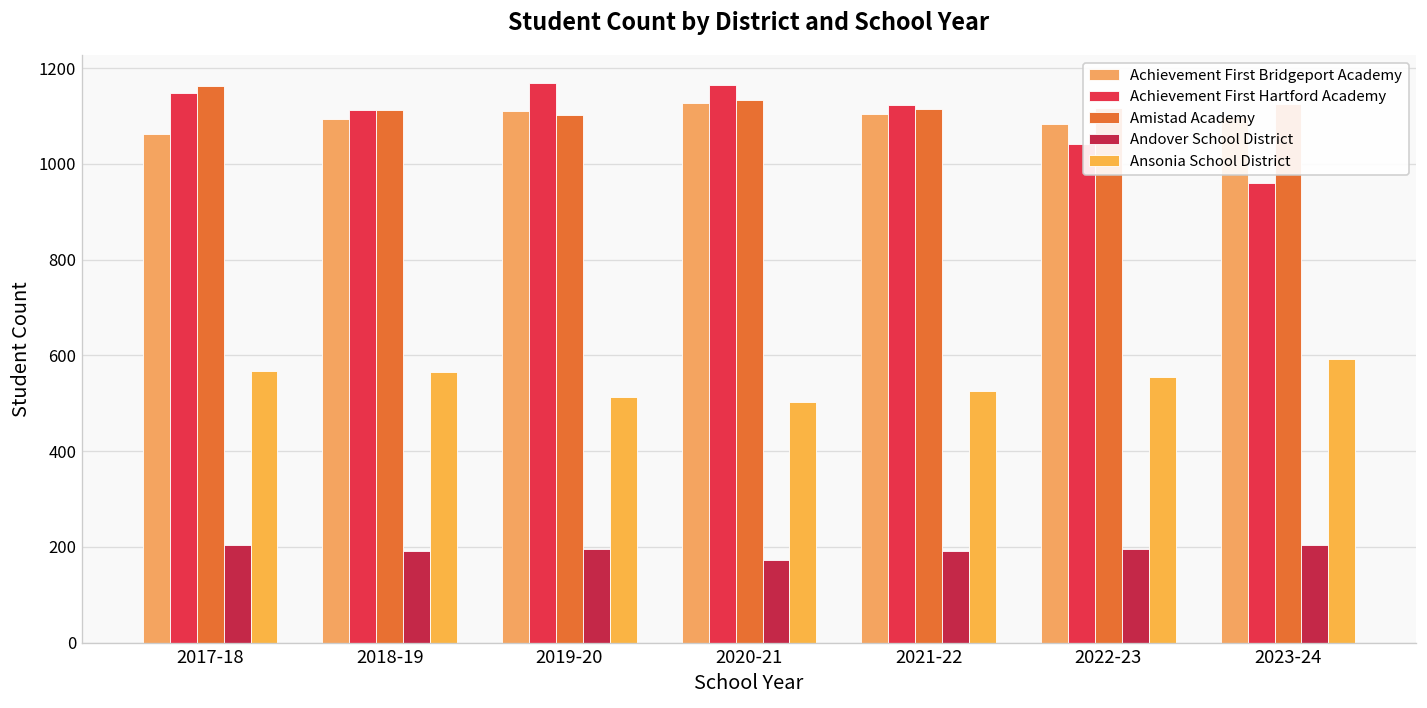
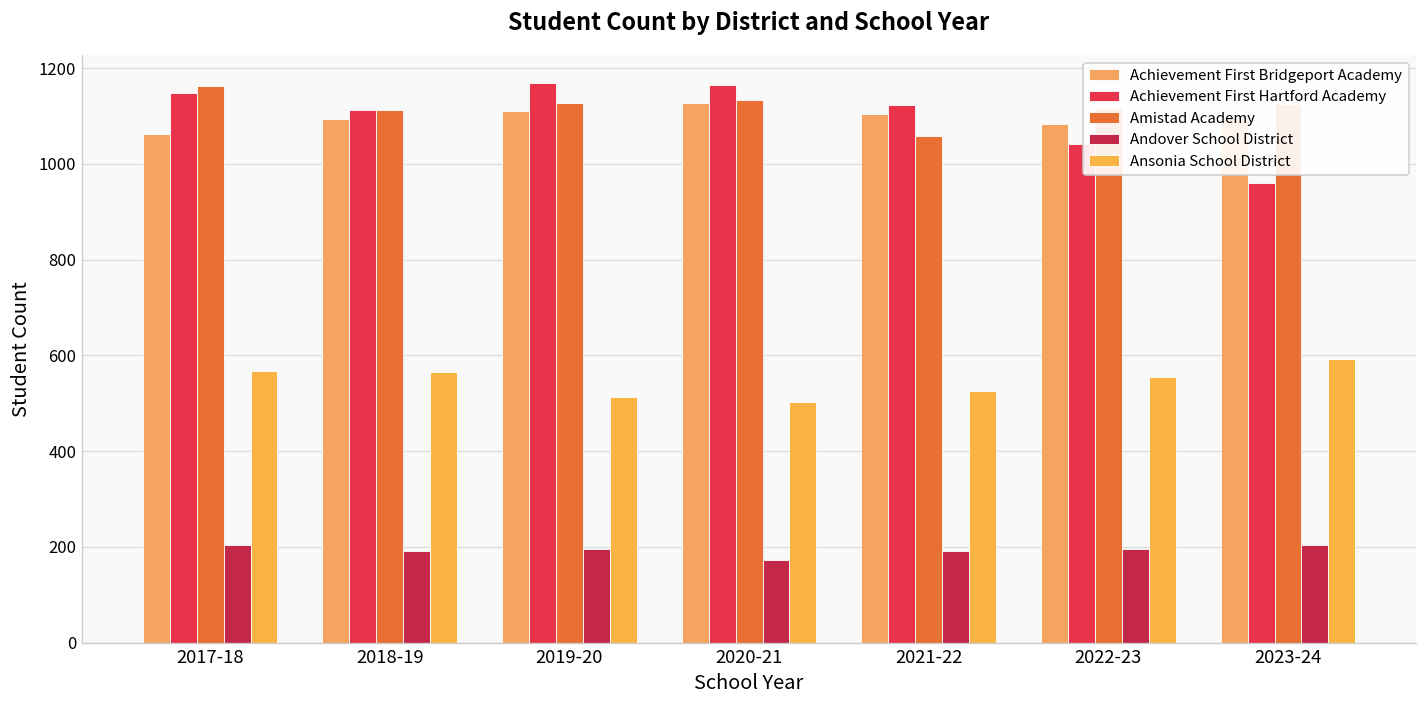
  {
    "Amistad Academy": {
      "2017-18": 1160,
      "2018-19": 1110,
-     "2019-20": 1100,
+     "2019-20": 1130,
      "2020-21": 1130,
-     "2021-22": 1120
+     "2021-22": 1060
    }
  }
